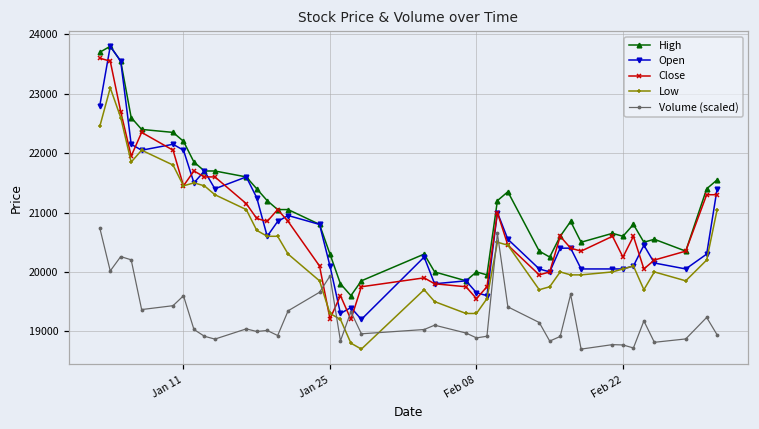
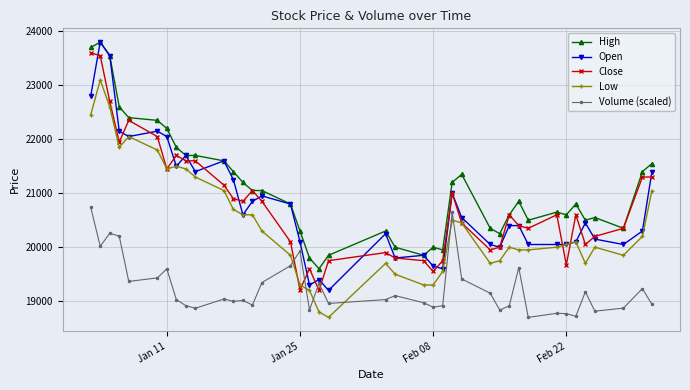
  {
    "High": {
      "Jan 11": 22200,
      "Jan 25": 20300,
      "Feb 08": 20000,
      "Feb 22": 20600
    },
    "Open": {
      "Jan 11": 22100,
      "Jan 25": 20100,
      "Feb 08": 19700
    },
    "Close": {
      "Jan 25": 19200,
      "Feb 08": 19600,
-     "Feb 22": 20300
+     "Feb 22": 19700
    },
    "Low": {
      "Jan 25": 19300,
      "Feb 08": 19300
    },
    "Volume (scaled)": {
      "Jan 11": 19600,
      "Jan 25": 19900,
      "Feb 08": 18900,
      "Feb 22": 18800
    }
  }
